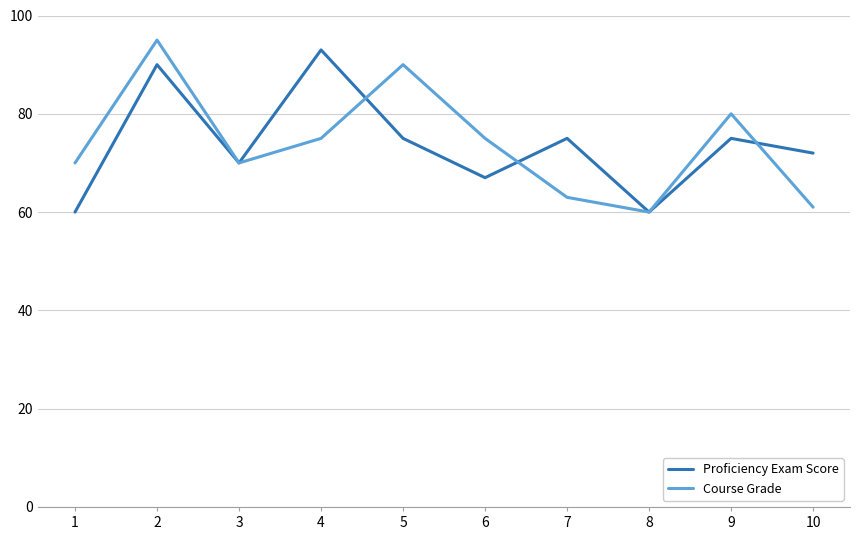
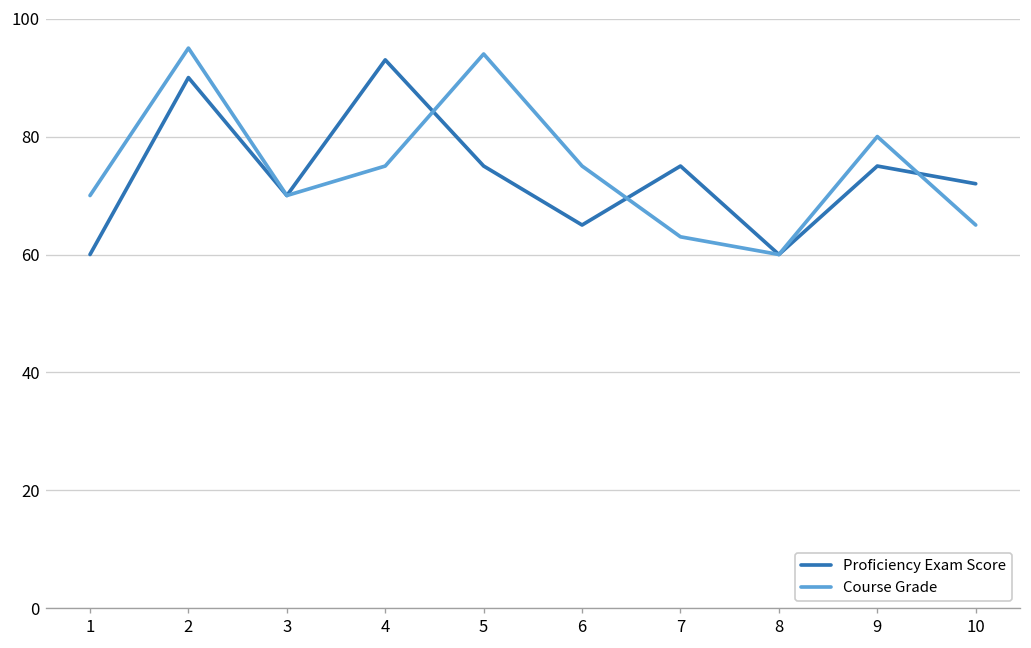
  {
    "Proficiency Exam Score": {
      "1": 60,
      "2": 90,
      "4": 93,
      "5": 75,
-     "6": 67,
+     "6": 65,
      "7": 75,
      "9": 75,
      "10": 72
    },
    "Course Grade": {
      "1": 70,
      "2": 95,
      "4": 75,
-     "5": 90,
+     "5": 94,
      "6": 75,
      "7": 63,
      "9": 80,
-     "10": 61
+     "10": 65
    }
  }
